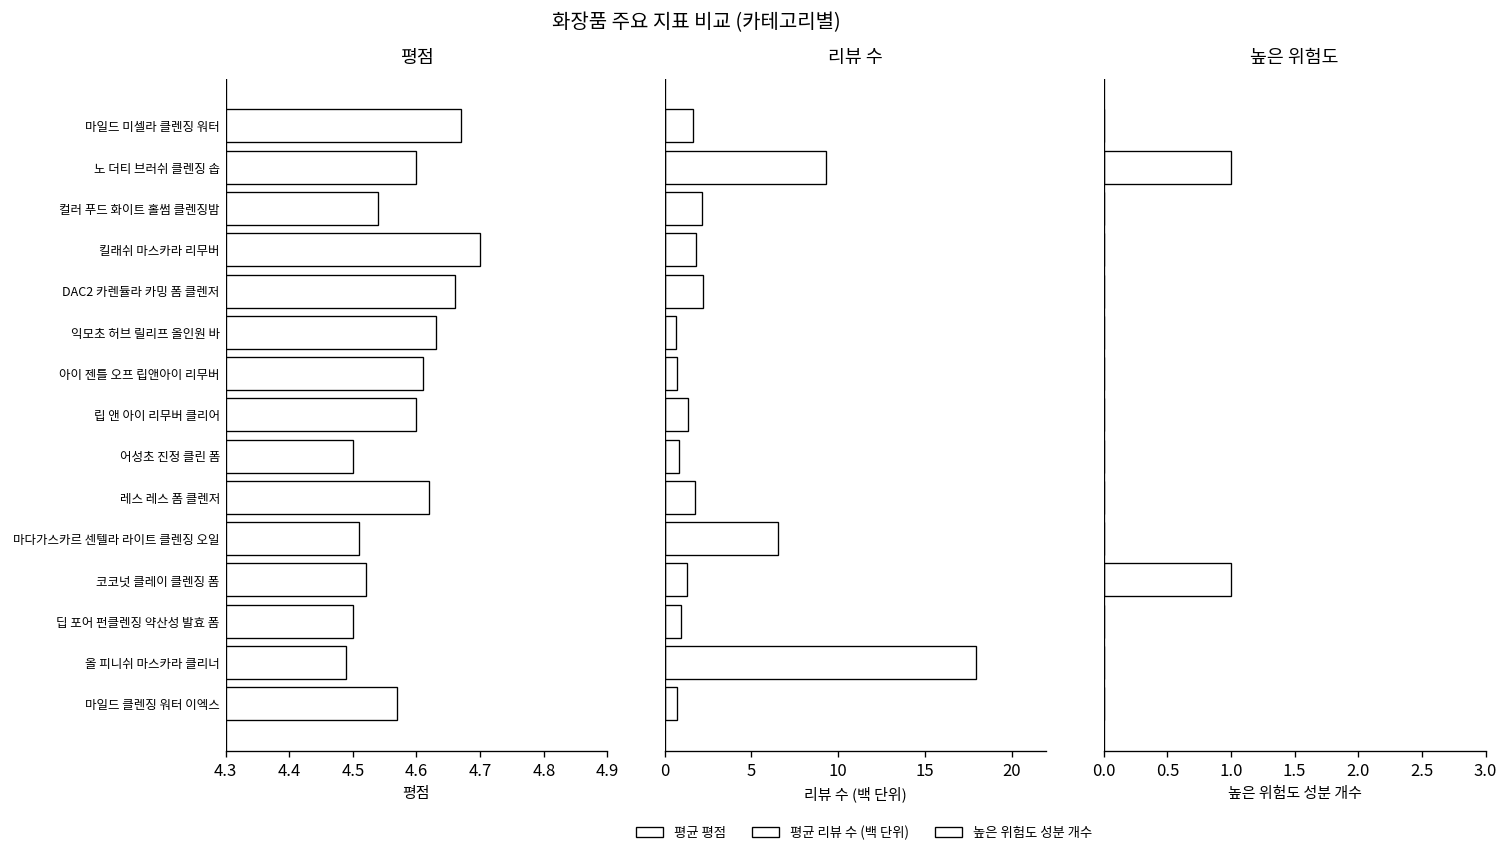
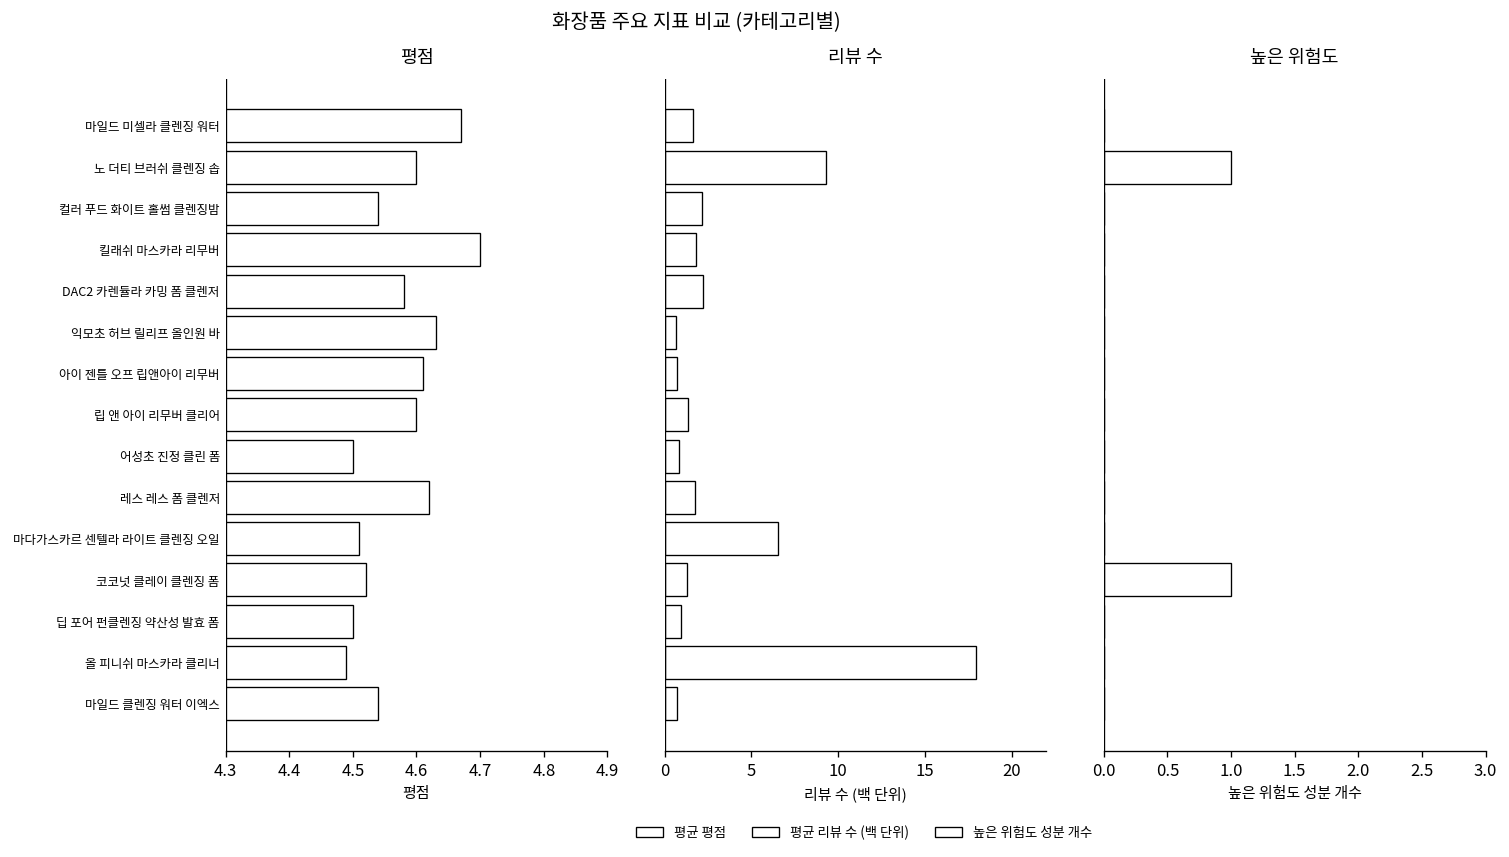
  {
    "평점": {
      "마일드 미셀라 클렌징 워터": 4.67,
      "노 더티 브러쉬 클렌징 솝": 4.60,
      "컬러 푸드 화이트 홀썸 클렌징밤": 4.54,
      "킬래쉬 마스카라 리무버": 4.70,
-     "DAC2 카렌듈라 카밍 폼 클렌저": 4.66,
+     "DAC2 카렌듈라 카밍 폼 클렌저": 4.58,
      "익모초 허브 릴리프 올인원 바": 4.63,
      "아이 젠틀 오프 립앤아이 리무버": 4.61,
      "립 앤 아이 리무버 클리어": 4.60,
      "어성초 진정 클린 폼": 4.50,
      "레스 레스 폼 클렌저": 4.62,
      "마다가스카르 센텔라 라이트 클렌징 오일": 4.51,
      "코코넛 클레이 클렌징 폼": 4.52,
      "딥 포어 펀클렌징 약산성 발효 폼": 4.50,
      "올 피니쉬 마스카라 클리너": 4.49,
-     "마일드 클렌징 워터 이엑스": 4.57
+     "마일드 클렌징 워터 이엑스": 4.54
    }
  }
